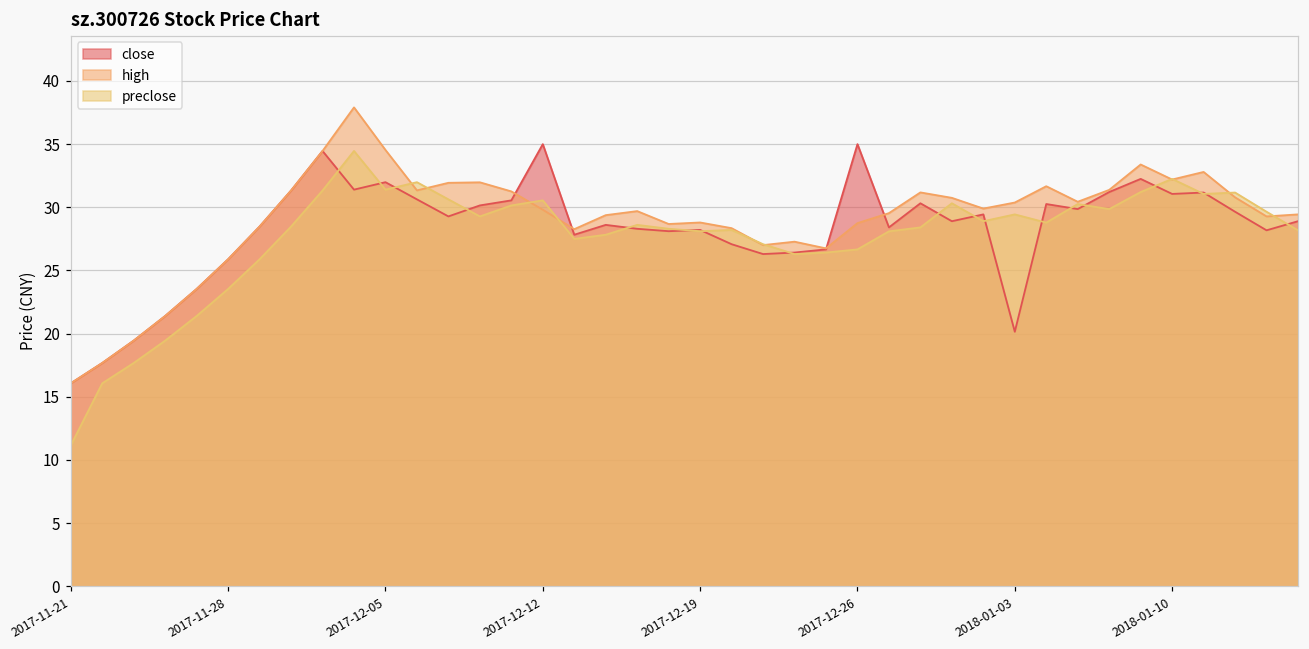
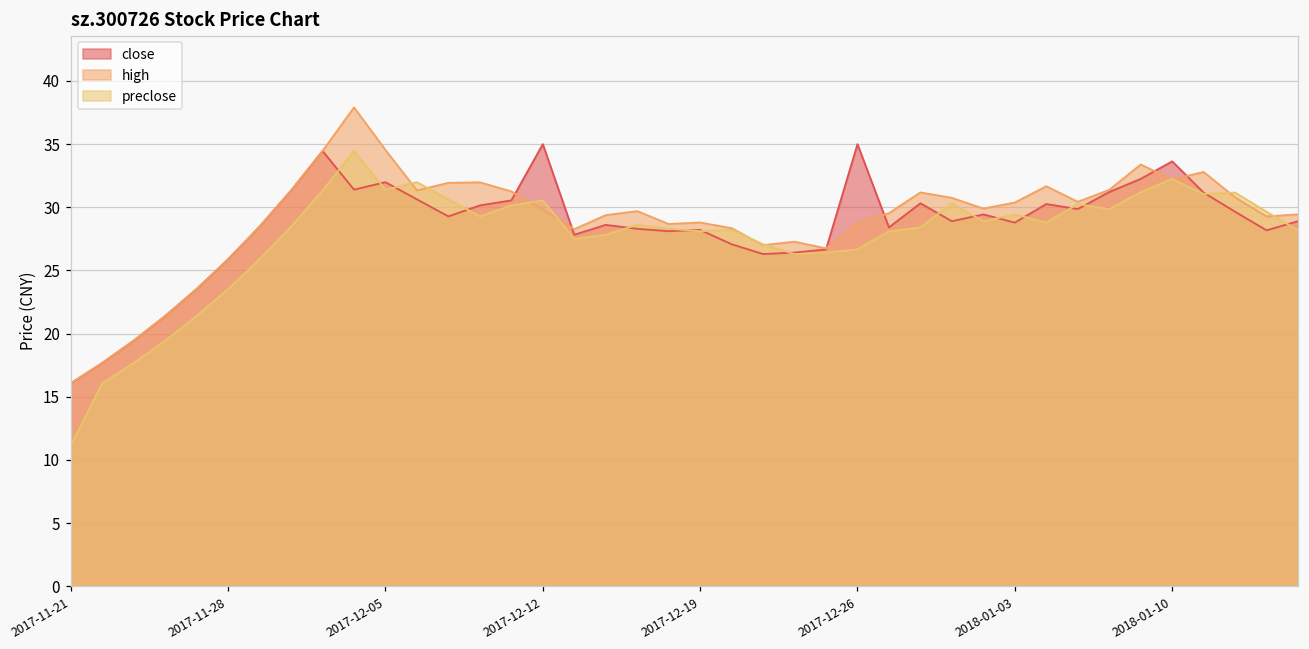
  {
    "close": {
      "2017-12-05": 32.0,
      "2017-12-12": 35.0,
      "2017-12-26": 35.0,
-     "2018-01-03": 20.2,
-     "2018-01-10": 31.1
+     "2018-01-03": 28.8,
+     "2018-01-10": 33.6
    }
  }
